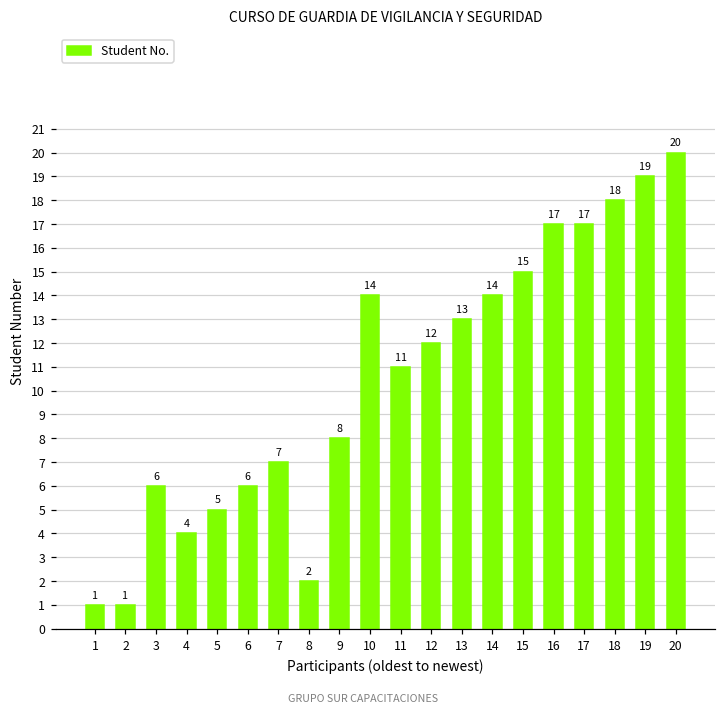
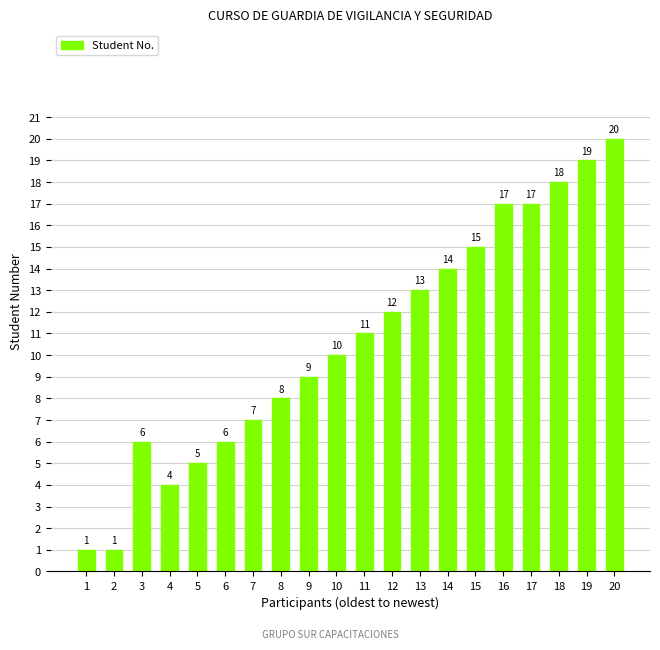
  {
    "1": 1,
    "2": 1,
    "3": 6,
    "4": 4,
    "5": 5,
    "6": 6,
    "7": 7,
-   "8": 2,
-   "9": 8,
-   "10": 14,
+   "8": 8,
+   "9": 9,
+   "10": 10,
    "11": 11,
    "12": 12,
    "13": 13,
    "14": 14,
    "15": 15,
    "16": 17,
    "17": 17,
    "18": 18,
    "19": 19,
    "20": 20
  }
